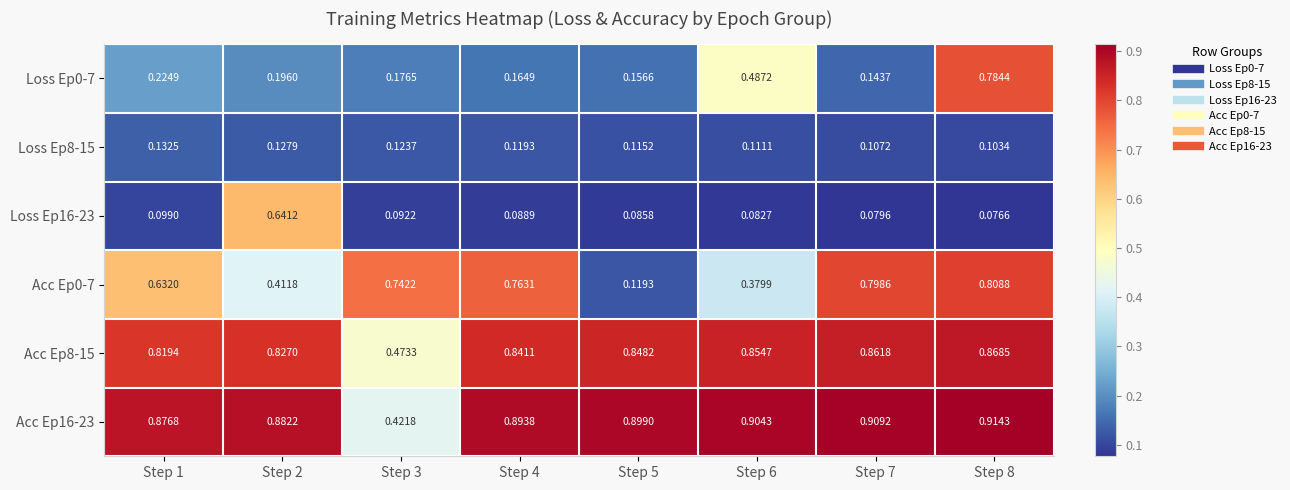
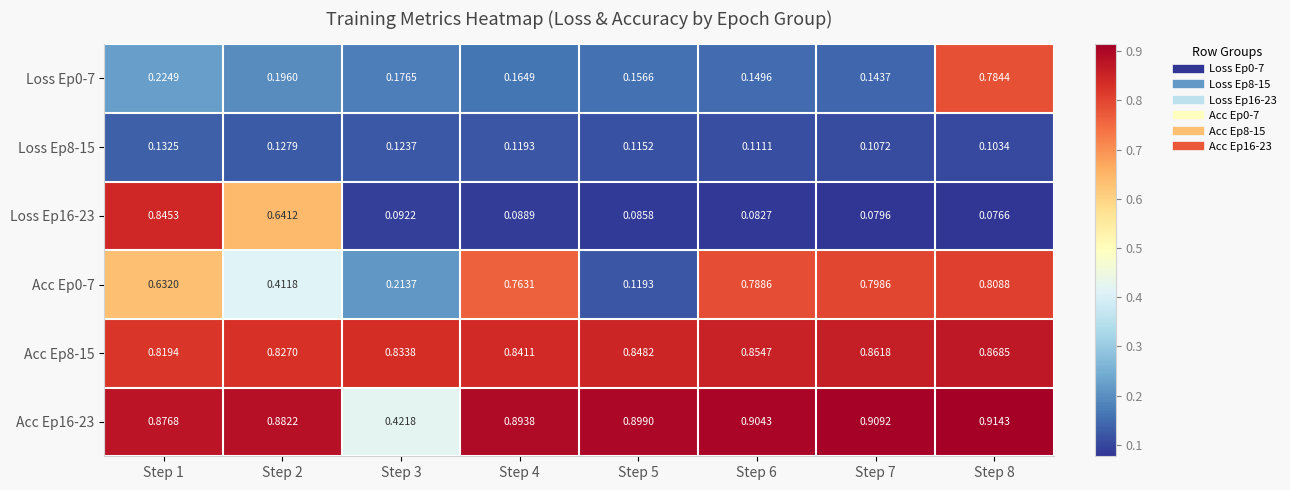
  {
    "Loss Ep0-7": {
      "Step 1": 0.2249,
      "Step 2": 0.1960,
      "Step 3": 0.1765,
      "Step 4": 0.1649,
      "Step 5": 0.1566,
-     "Step 6": 0.4872,
+     "Step 6": 0.1496,
      "Step 7": 0.1437,
      "Step 8": 0.7844
    },
    "Loss Ep8-15": {
      "Step 1": 0.1325,
      "Step 2": 0.1279,
      "Step 3": 0.1237,
      "Step 4": 0.1193,
      "Step 5": 0.1152,
      "Step 6": 0.1111,
      "Step 7": 0.1072,
      "Step 8": 0.1034
    },
    "Loss Ep16-23": {
-     "Step 1": 0.0990,
+     "Step 1": 0.8453,
      "Step 2": 0.6412,
      "Step 3": 0.0922,
      "Step 4": 0.0889,
      "Step 5": 0.0858,
      "Step 6": 0.0827,
      "Step 7": 0.0796,
      "Step 8": 0.0766
    },
    "Acc Ep0-7": {
      "Step 1": 0.6320,
      "Step 2": 0.4118,
-     "Step 3": 0.7422,
+     "Step 3": 0.2137,
      "Step 4": 0.7631,
      "Step 5": 0.1193,
-     "Step 6": 0.3799,
+     "Step 6": 0.7886,
      "Step 7": 0.7986,
      "Step 8": 0.8088
    },
    "Acc Ep8-15": {
      "Step 1": 0.8194,
      "Step 2": 0.8270,
-     "Step 3": 0.4733,
+     "Step 3": 0.8338,
      "Step 4": 0.8411,
      "Step 5": 0.8482,
      "Step 6": 0.8547,
      "Step 7": 0.8618,
      "Step 8": 0.8685
    },
    "Acc Ep16-23": {
      "Step 1": 0.8768,
      "Step 2": 0.8822,
      "Step 3": 0.4218,
      "Step 4": 0.8938,
      "Step 5": 0.8990,
      "Step 6": 0.9043,
      "Step 7": 0.9092,
      "Step 8": 0.9143
    }
  }
